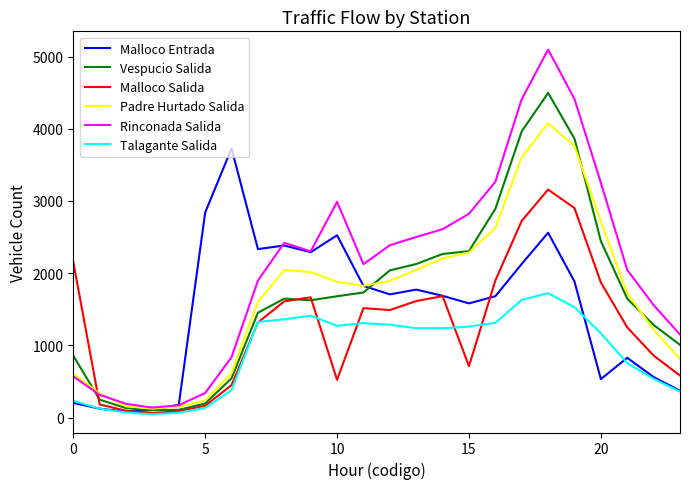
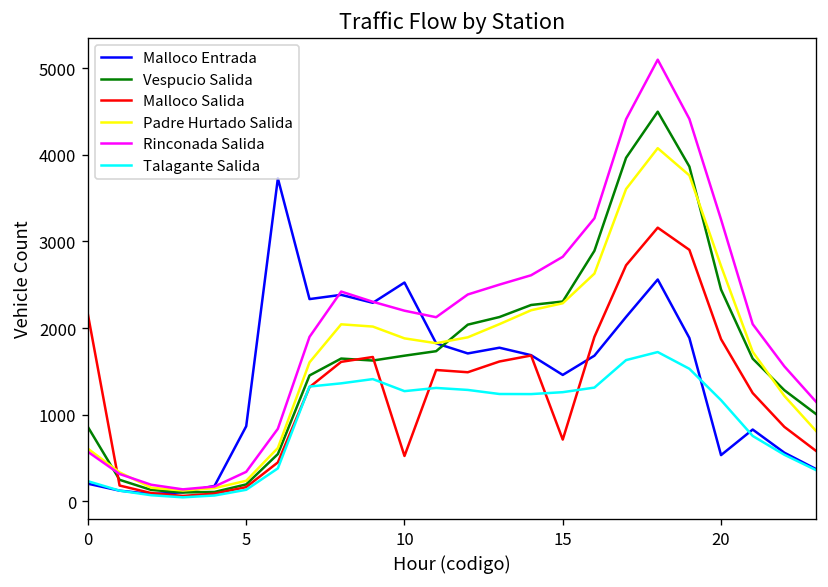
  {
    "Malloco Entrada": {
-     "5": 2800,
+     "5": 900,
      "10": 2500,
-     "15": 1600,
+     "15": 1500,
      "20": 500
    },
    "Vespucio Salida": {
      "0": 900,
      "10": 1700,
      "20": 2400
    },
    "Malloco Salida": {
      "0": 2200,
      "10": 500,
      "15": 700,
      "20": 1900
    },
    "Padre Hurtado Salida": {
      "0": 600,
      "5": 200,
      "10": 1900,
      "20": 2700
    },
    "Rinconada Salida": {
      "0": 600,
      "5": 300,
-     "10": 3000,
+     "10": 2200,
      "15": 2800,
      "20": 3300
    },
    "Talagante Salida": {
      "10": 1300,
      "15": 1300,
      "20": 1200
    }
  }
